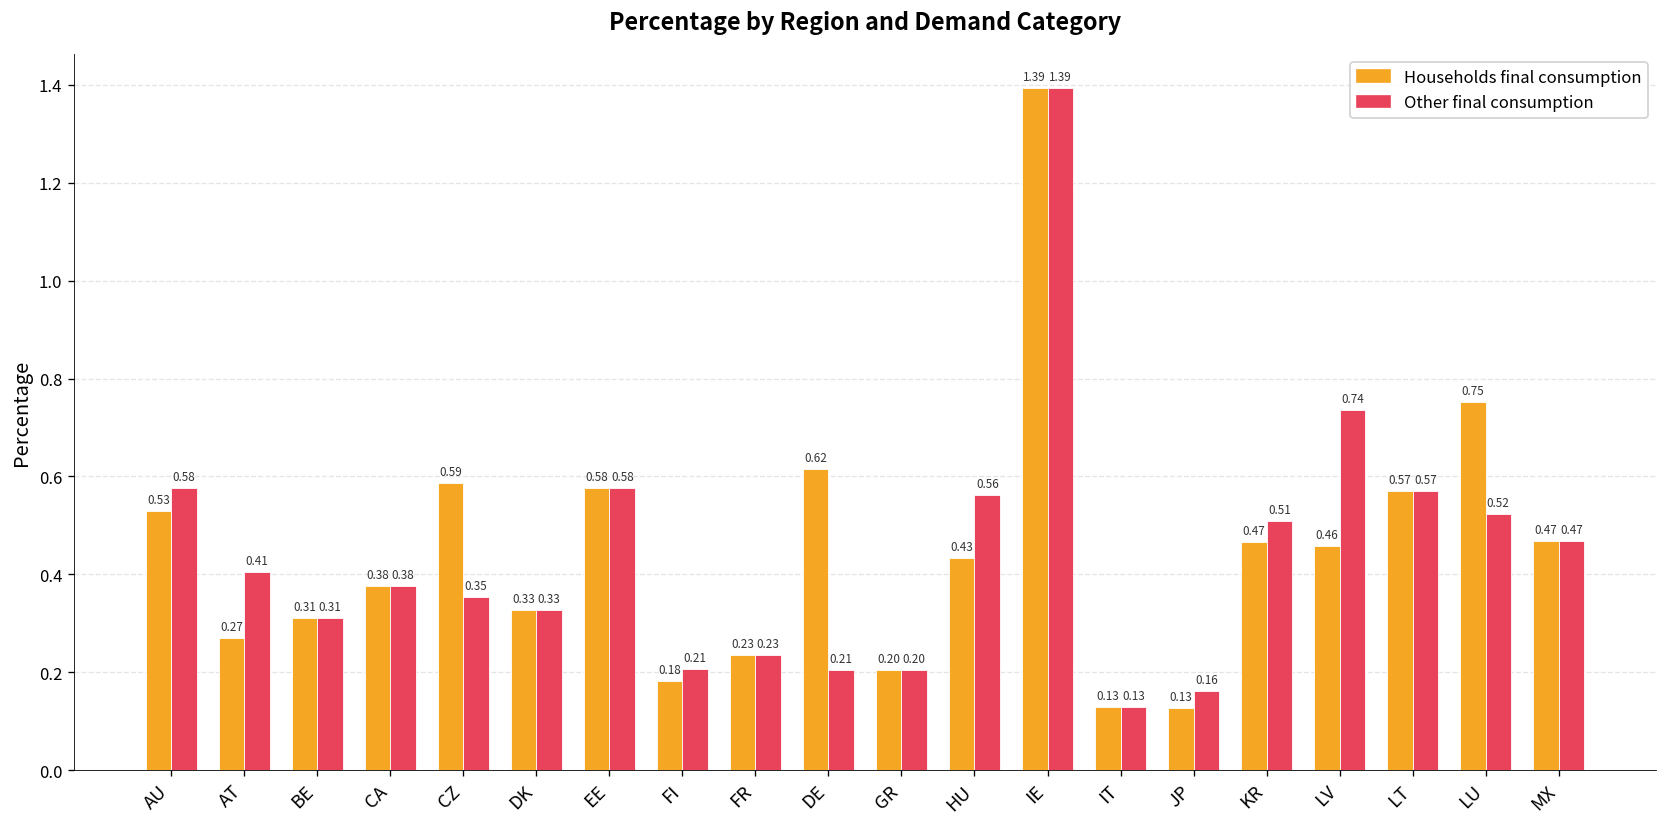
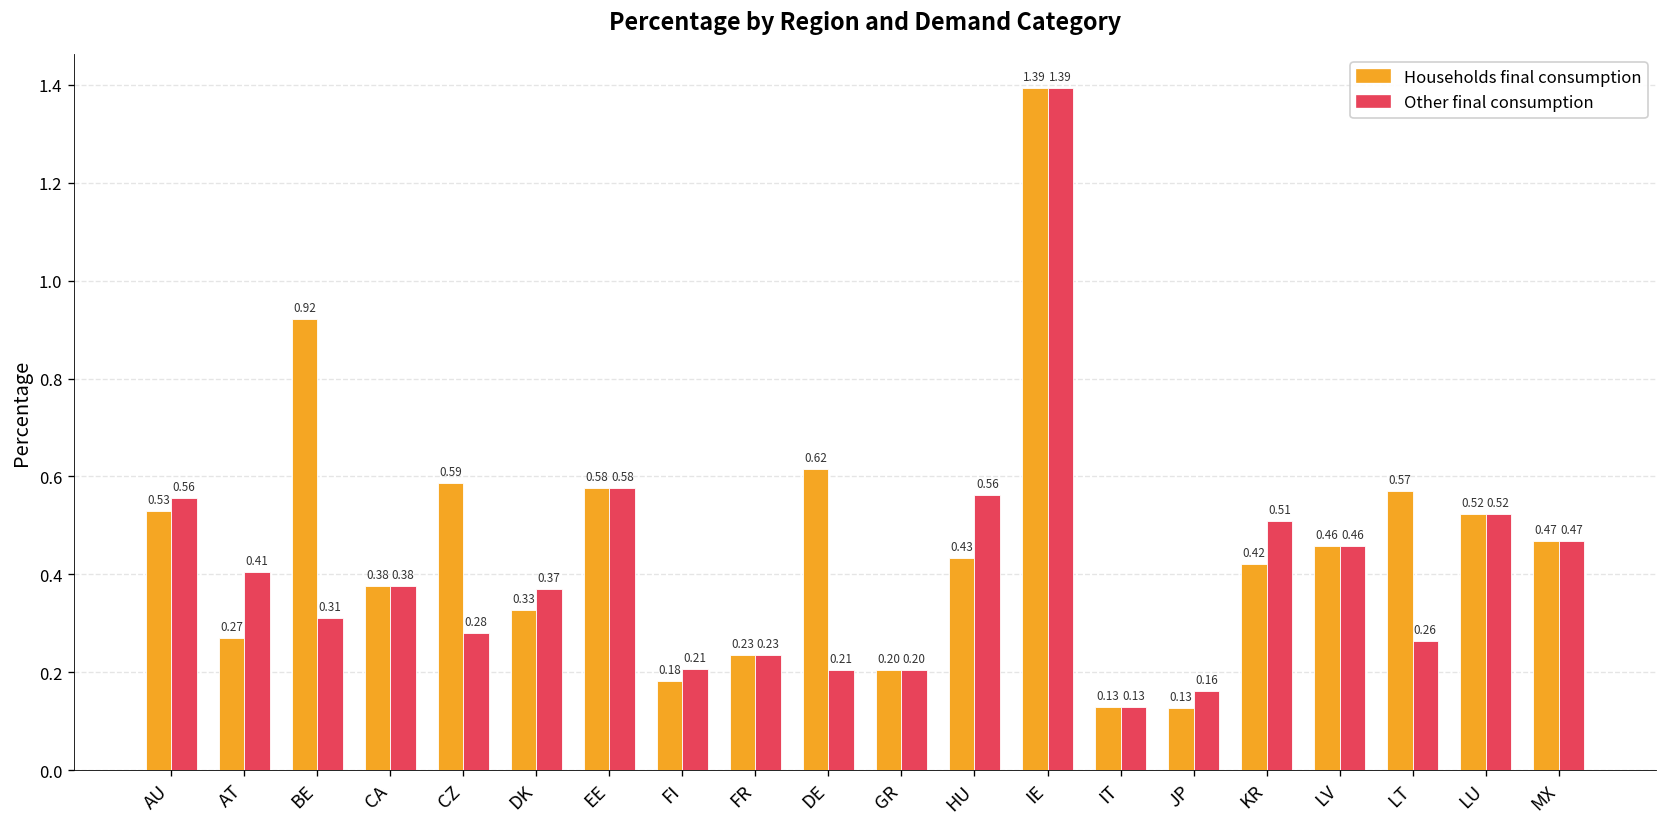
  {
    "Households final consumption": {
      "AU": 0.53,
      "AT": 0.27,
-     "BE": 0.31,
+     "BE": 0.92,
      "CA": 0.38,
      "CZ": 0.59,
      "DK": 0.33,
      "EE": 0.58,
      "FI": 0.18,
      "FR": 0.23,
      "DE": 0.62,
      "GR": 0.20,
      "HU": 0.43,
      "IE": 1.39,
      "IT": 0.13,
      "JP": 0.13,
-     "KR": 0.47,
+     "KR": 0.42,
      "LV": 0.46,
      "LT": 0.57,
-     "LU": 0.75,
+     "LU": 0.52,
      "MX": 0.47
    },
    "Other final consumption": {
-     "AU": 0.58,
+     "AU": 0.56,
      "AT": 0.41,
      "BE": 0.31,
      "CA": 0.38,
-     "CZ": 0.35,
-     "DK": 0.33,
+     "CZ": 0.28,
+     "DK": 0.37,
      "EE": 0.58,
      "FI": 0.21,
      "FR": 0.23,
      "DE": 0.21,
      "GR": 0.20,
      "HU": 0.56,
      "IE": 1.39,
      "IT": 0.13,
      "JP": 0.16,
      "KR": 0.51,
-     "LV": 0.74,
-     "LT": 0.57,
+     "LV": 0.46,
+     "LT": 0.26,
      "LU": 0.52,
      "MX": 0.47
    }
  }
